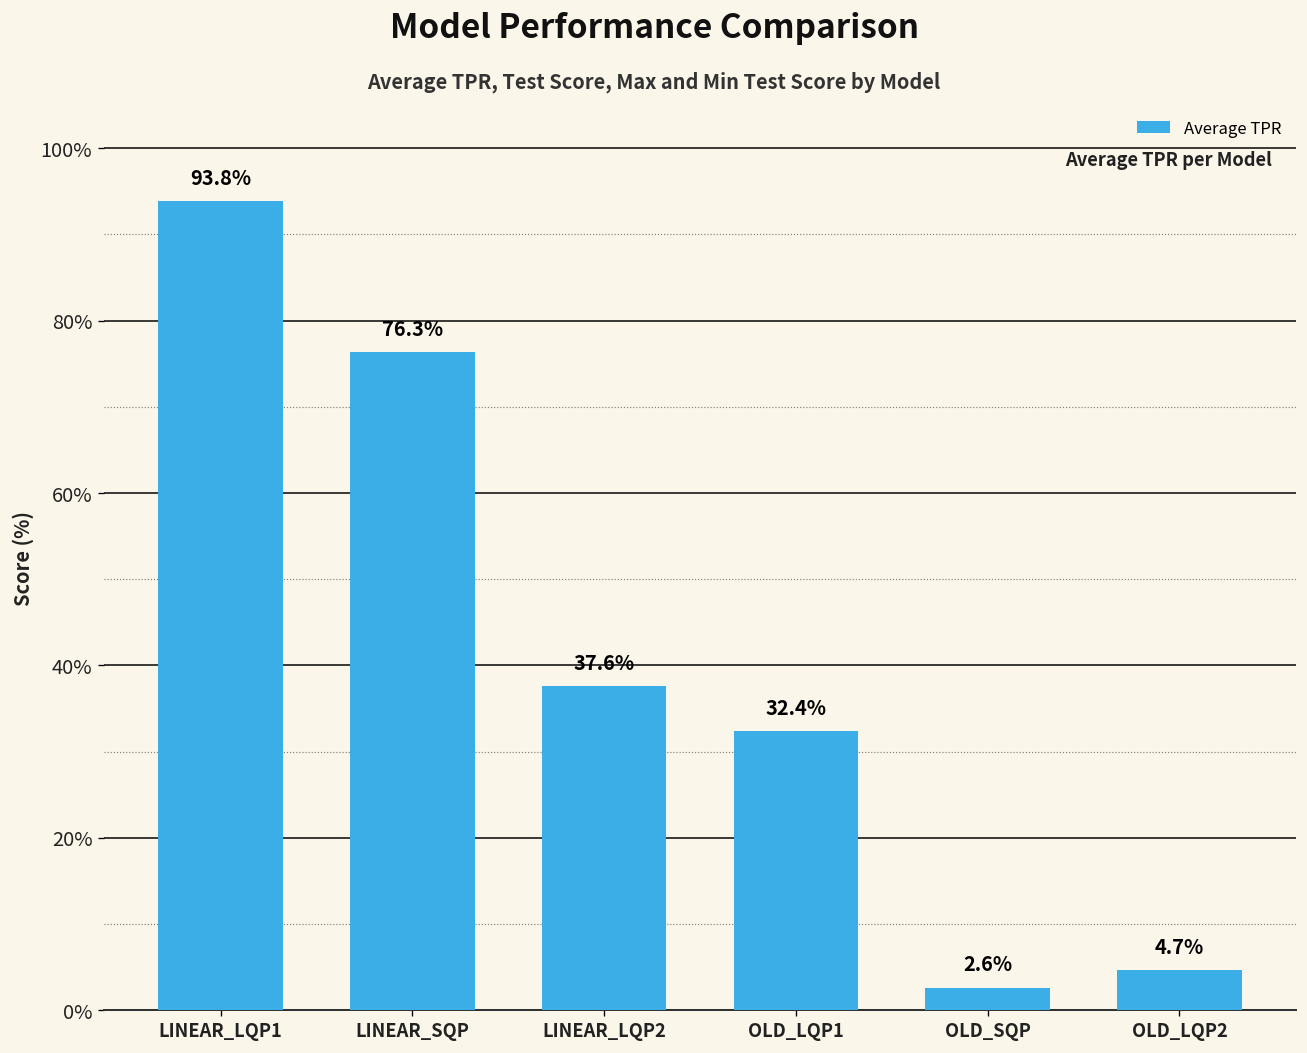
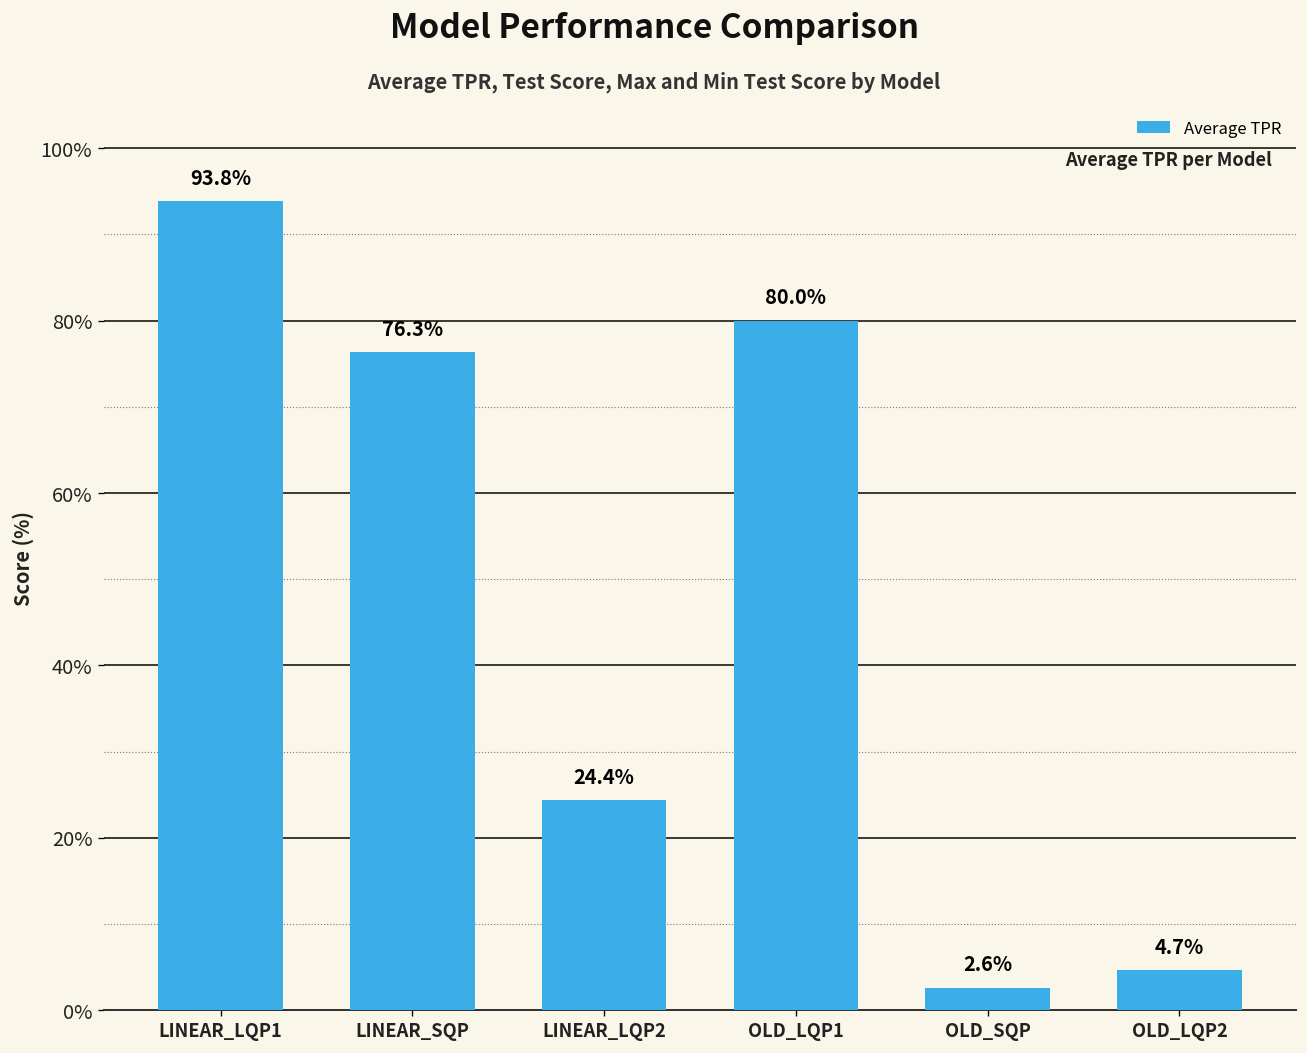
  {
    "LINEAR_LQP1": "93.8%",
    "LINEAR_SQP": "76.3%",
-   "LINEAR_LQP2": "37.6%",
-   "OLD_LQP1": "32.4%",
+   "LINEAR_LQP2": "24.4%",
+   "OLD_LQP1": "80.0%",
    "OLD_SQP": "2.6%",
    "OLD_LQP2": "4.7%"
  }
